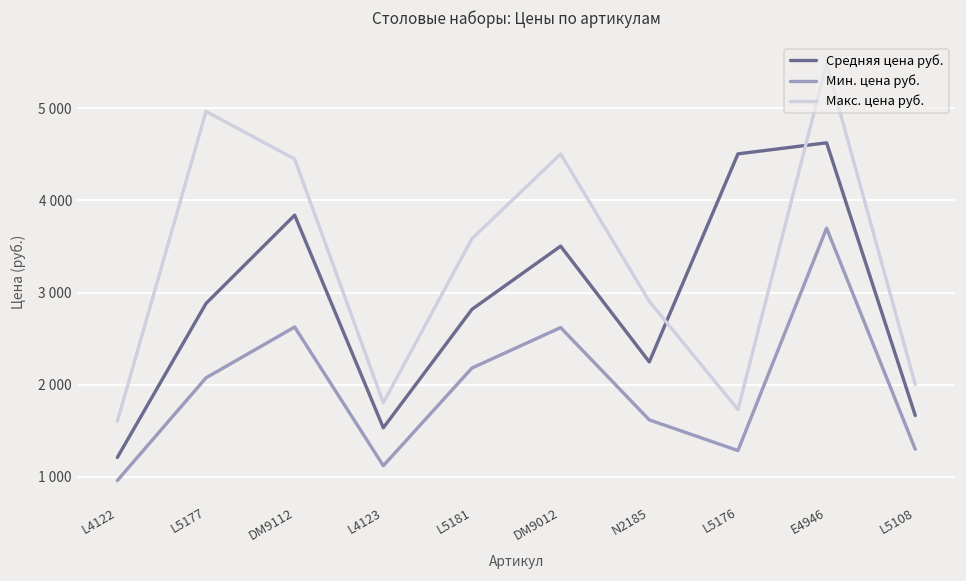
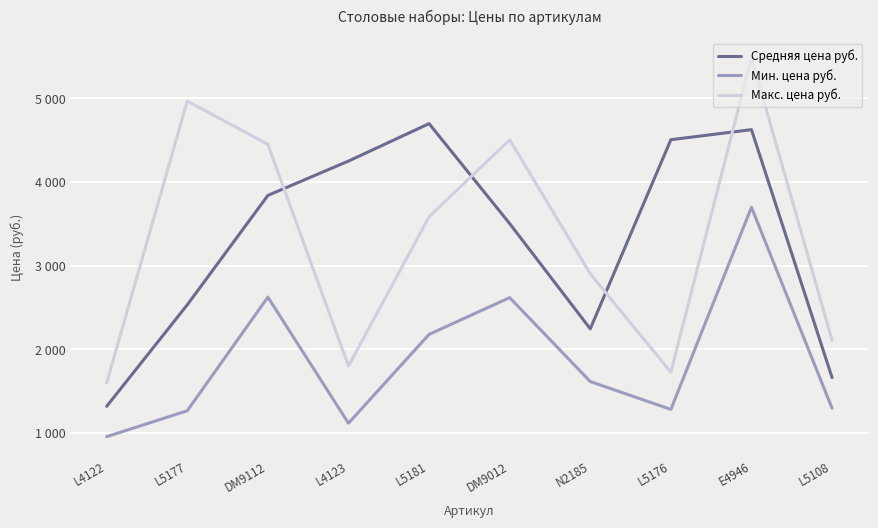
  {
    "Средняя цена руб.": {
-     "L4122": 1200,
-     "L5177": 2900,
+     "L4122": 1300,
+     "L5177": 2500,
      "DM9112": 3800,
-     "L4123": 1500,
-     "L5181": 2800,
+     "L4123": 4300,
+     "L5181": 4700,
      "DM9012": 3500,
      "N2185": 2200,
      "L5176": 4500,
      "E4946": 4600,
      "L5108": 1700
    },
    "Мин. цена руб.": {
      "L4122": 1000,
-     "L5177": 2100,
+     "L5177": 1300,
      "DM9112": 2600,
      "L4123": 1100,
      "L5181": 2200,
      "DM9012": 2600,
      "N2185": 1600,
      "L5176": 1300,
      "E4946": 3700,
      "L5108": 1300
    },
    "Макс. цена руб.": {
      "L4122": 1600,
      "L5177": 5000,
      "DM9112": 4500,
      "L4123": 1800,
      "L5181": 3600,
      "DM9012": 4500,
      "N2185": 2900,
      "L5176": 1700,
-     "L5108": 2000
+     "L5108": 2100
    }
  }
